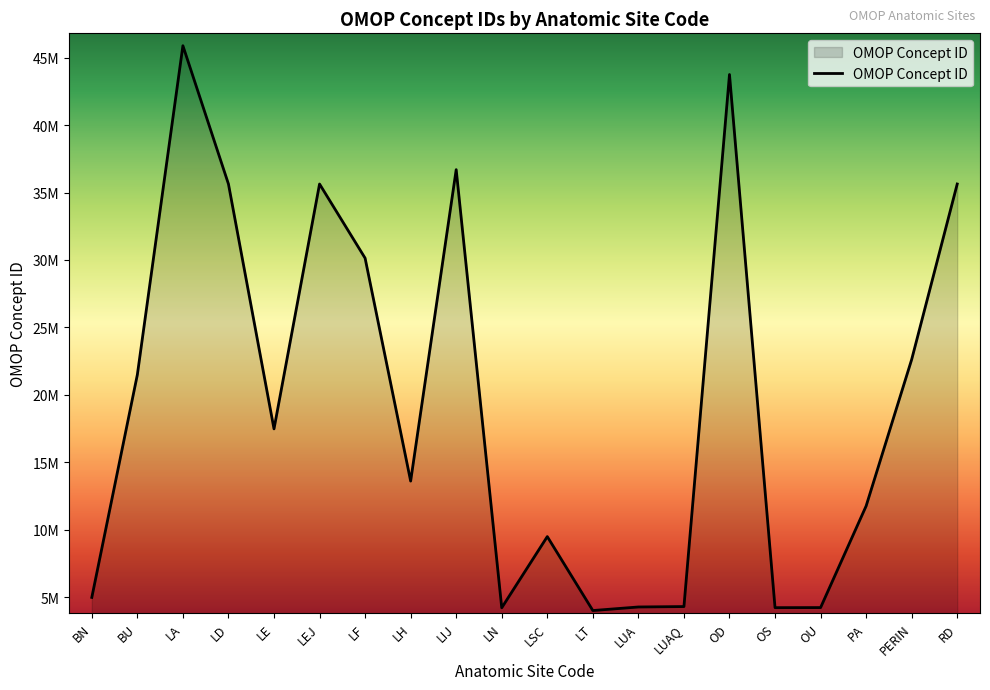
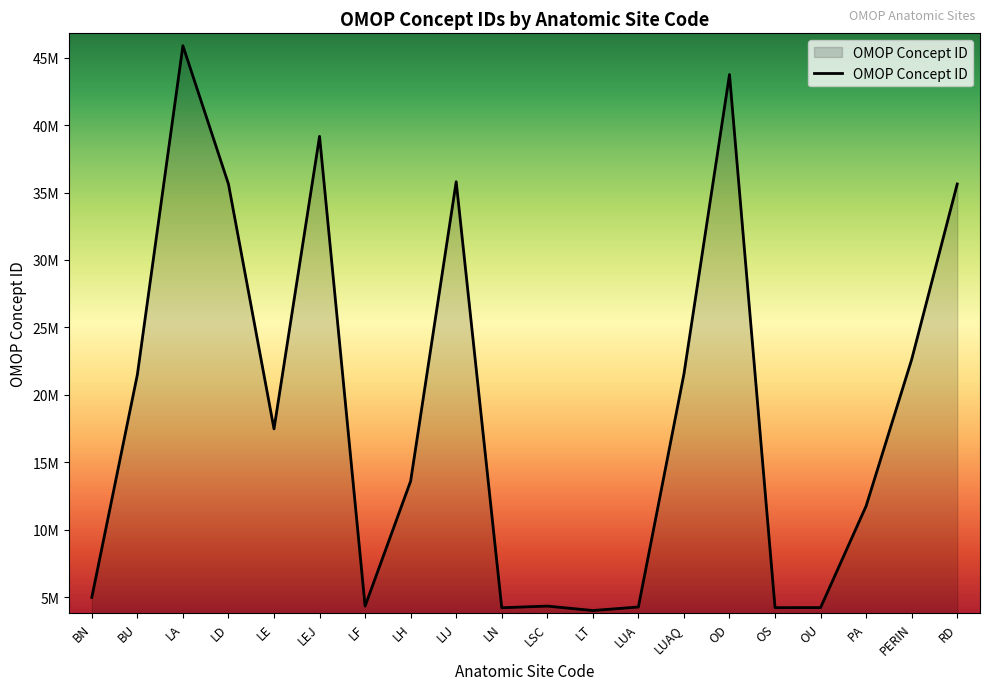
  {
    "BN": 5000000,
    "BU": 21500000,
    "LA": 45900000,
    "LD": 35600000,
    "LE": 17500000,
-   "LEJ": 35600000,
-   "LF": 30100000,
+   "LEJ": 39200000,
+   "LF": 4300000,
    "LH": 13600000,
-   "LIJ": 36700000,
+   "LIJ": 35800000,
    "LN": 4200000,
-   "LSC": 9500000,
+   "LSC": 4300000,
    "LT": 4000000,
    "LUA": 4300000,
-   "LUAQ": 4300000,
+   "LUAQ": 21500000,
    "OD": 43700000,
    "OS": 4200000,
    "OU": 4200000,
    "PA": 11800000,
    "PERIN": 22600000,
    "RD": 35600000
  }
